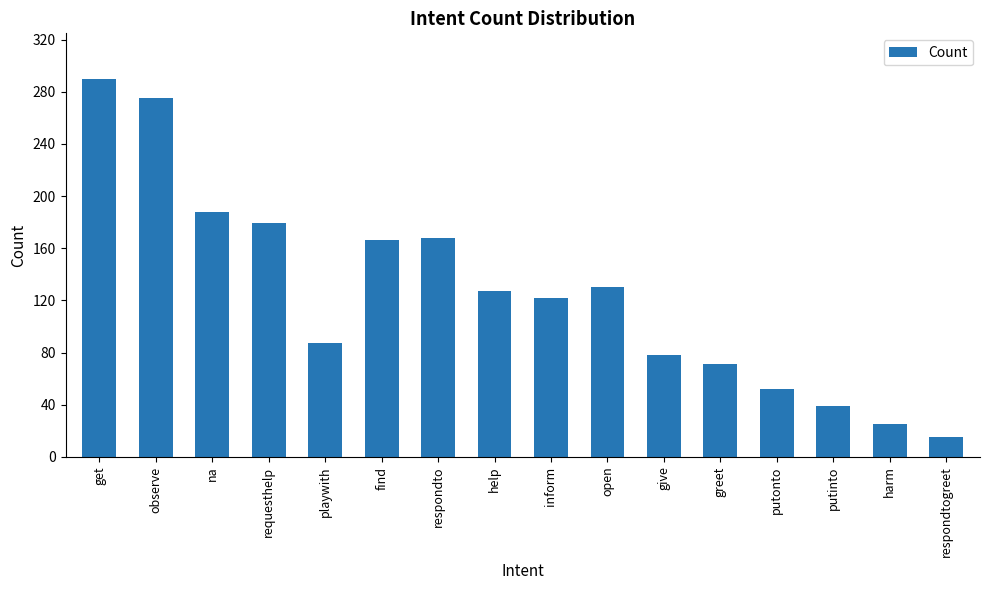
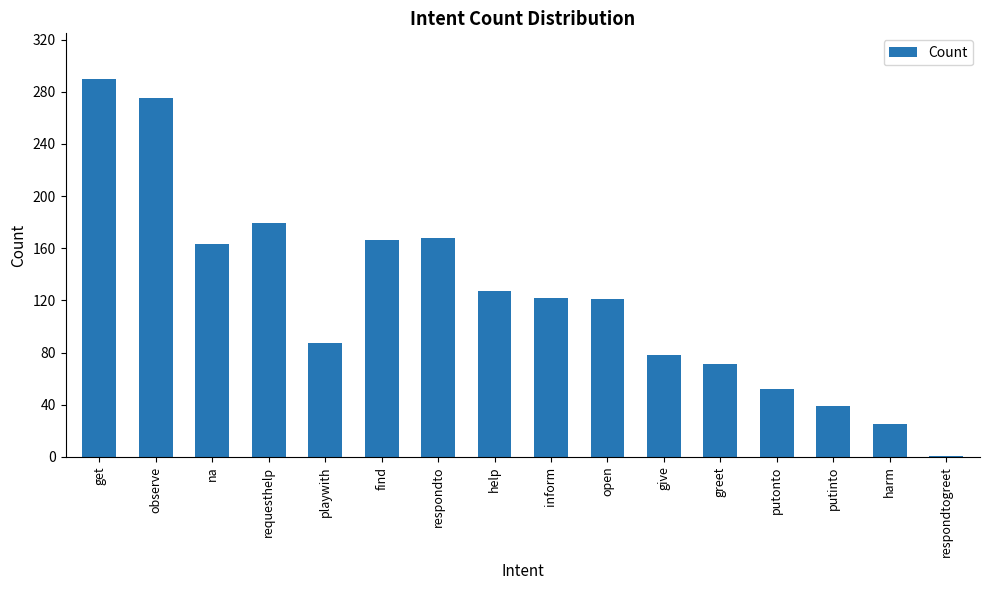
  {
    "get": 290,
    "observe": 275,
-   "na": 188,
+   "na": 163,
    "requesthelp": 179,
    "playwith": 87,
    "find": 166,
    "respondto": 168,
    "help": 127,
    "inform": 122,
-   "open": 130,
+   "open": 121,
    "give": 78,
    "greet": 71,
    "putonto": 52,
    "putinto": 39,
    "harm": 25,
-   "respondtogreet": 15
+   "respondtogreet": 1
  }
